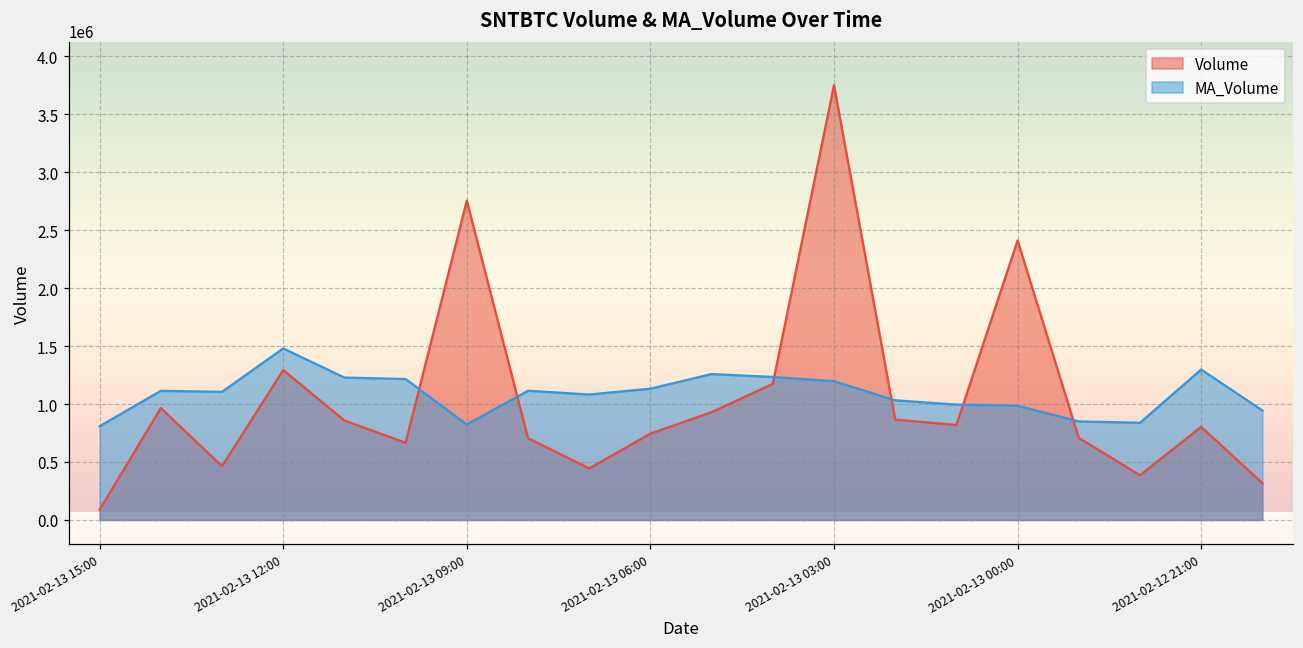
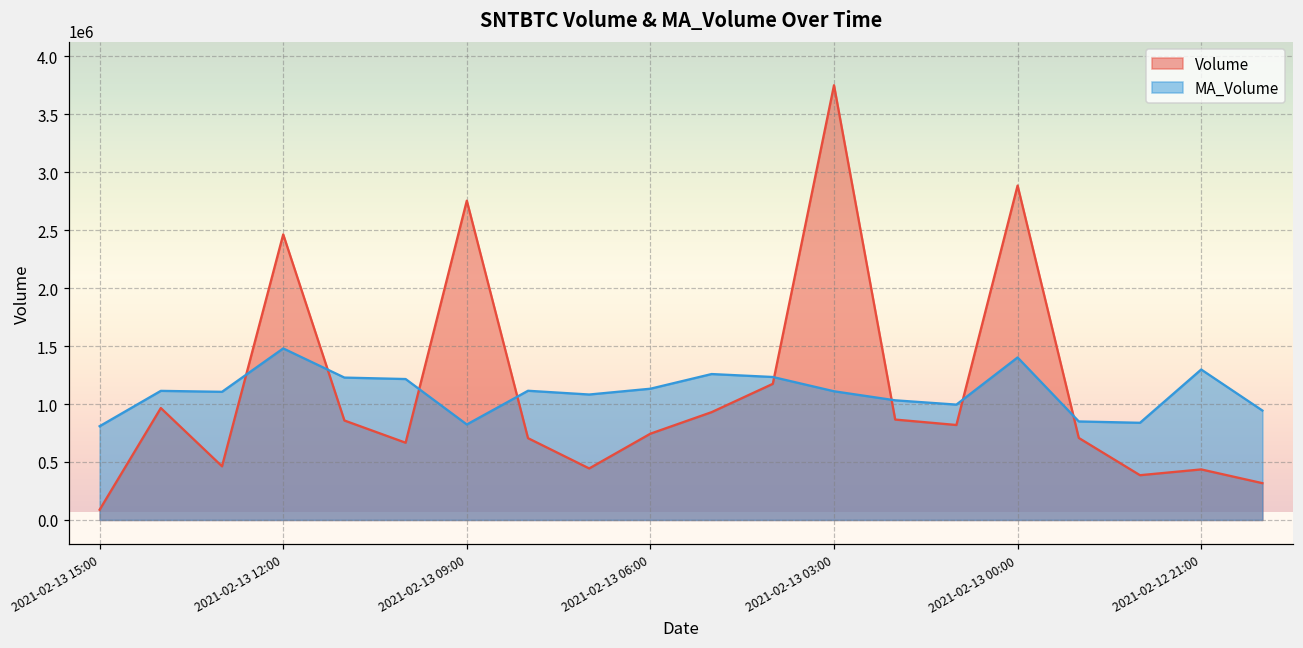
  {
    "Volume": {
      "2021-02-13 15:00": 90000,
-     "2021-02-13 12:00": 1290000,
+     "2021-02-13 12:00": 2460000,
      "2021-02-13 09:00": 2750000,
      "2021-02-13 06:00": 740000,
      "2021-02-13 03:00": 3750000,
-     "2021-02-13 00:00": 2410000,
-     "2021-02-12 21:00": 800000
+     "2021-02-13 00:00": 2890000,
+     "2021-02-12 21:00": 440000
    },
    "MA_Volume": {
      "2021-02-13 15:00": 810000,
      "2021-02-13 12:00": 1480000,
      "2021-02-13 09:00": 820000,
      "2021-02-13 06:00": 1130000,
-     "2021-02-13 03:00": 1200000,
-     "2021-02-13 00:00": 990000,
+     "2021-02-13 03:00": 1110000,
+     "2021-02-13 00:00": 1400000,
      "2021-02-12 21:00": 1300000
    }
  }
